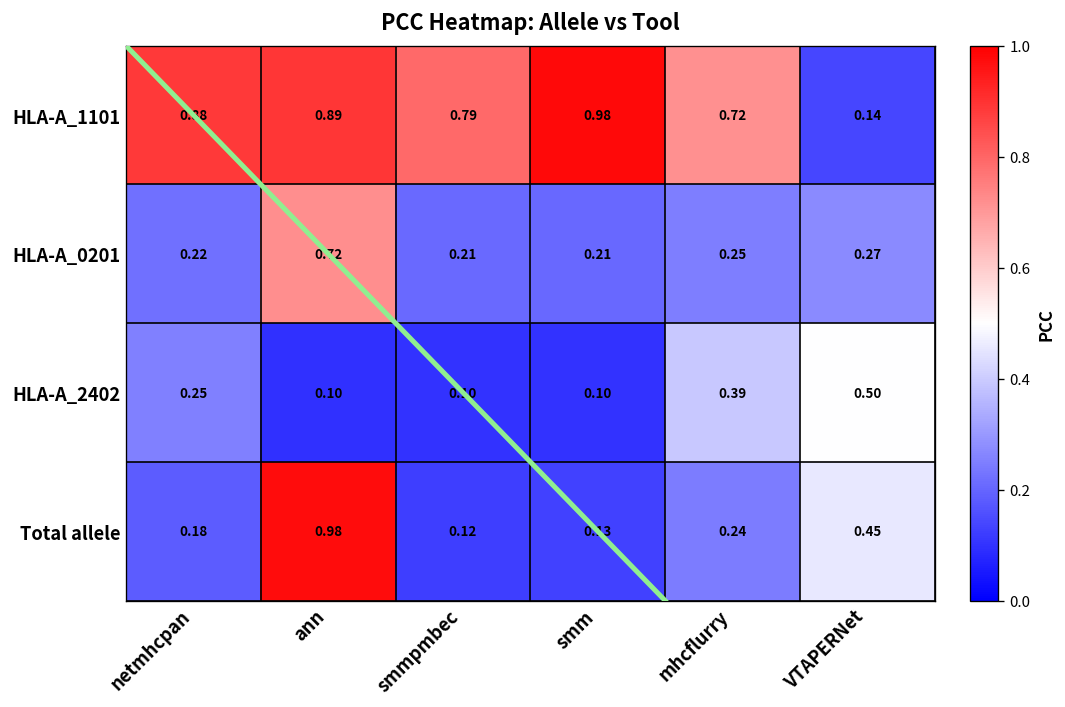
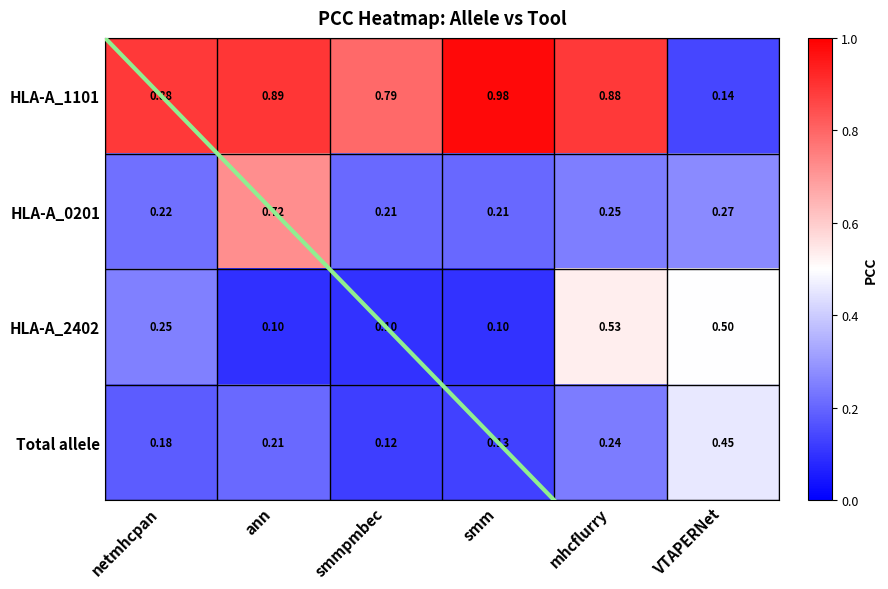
  {
    "HLA-A_1101": {
      "netmhcpan": 0.88,
      "ann": 0.89,
      "smmpmbec": 0.79,
      "smm": 0.98,
-     "mhcflurry": 0.72,
+     "mhcflurry": 0.88,
      "VTAPERNet": 0.14
    },
    "HLA-A_0201": {
      "netmhcpan": 0.22,
      "ann": 0.72,
      "smmpmbec": 0.21,
      "smm": 0.21,
      "mhcflurry": 0.25,
      "VTAPERNet": 0.27
    },
    "HLA-A_2402": {
      "netmhcpan": 0.25,
      "ann": 0.10,
      "smmpmbec": 0.10,
      "smm": 0.10,
-     "mhcflurry": 0.39,
+     "mhcflurry": 0.53,
      "VTAPERNet": 0.50
    },
    "Total allele": {
      "netmhcpan": 0.18,
-     "ann": 0.98,
+     "ann": 0.21,
      "smmpmbec": 0.12,
      "smm": 0.13,
      "mhcflurry": 0.24,
      "VTAPERNet": 0.45
    }
  }
